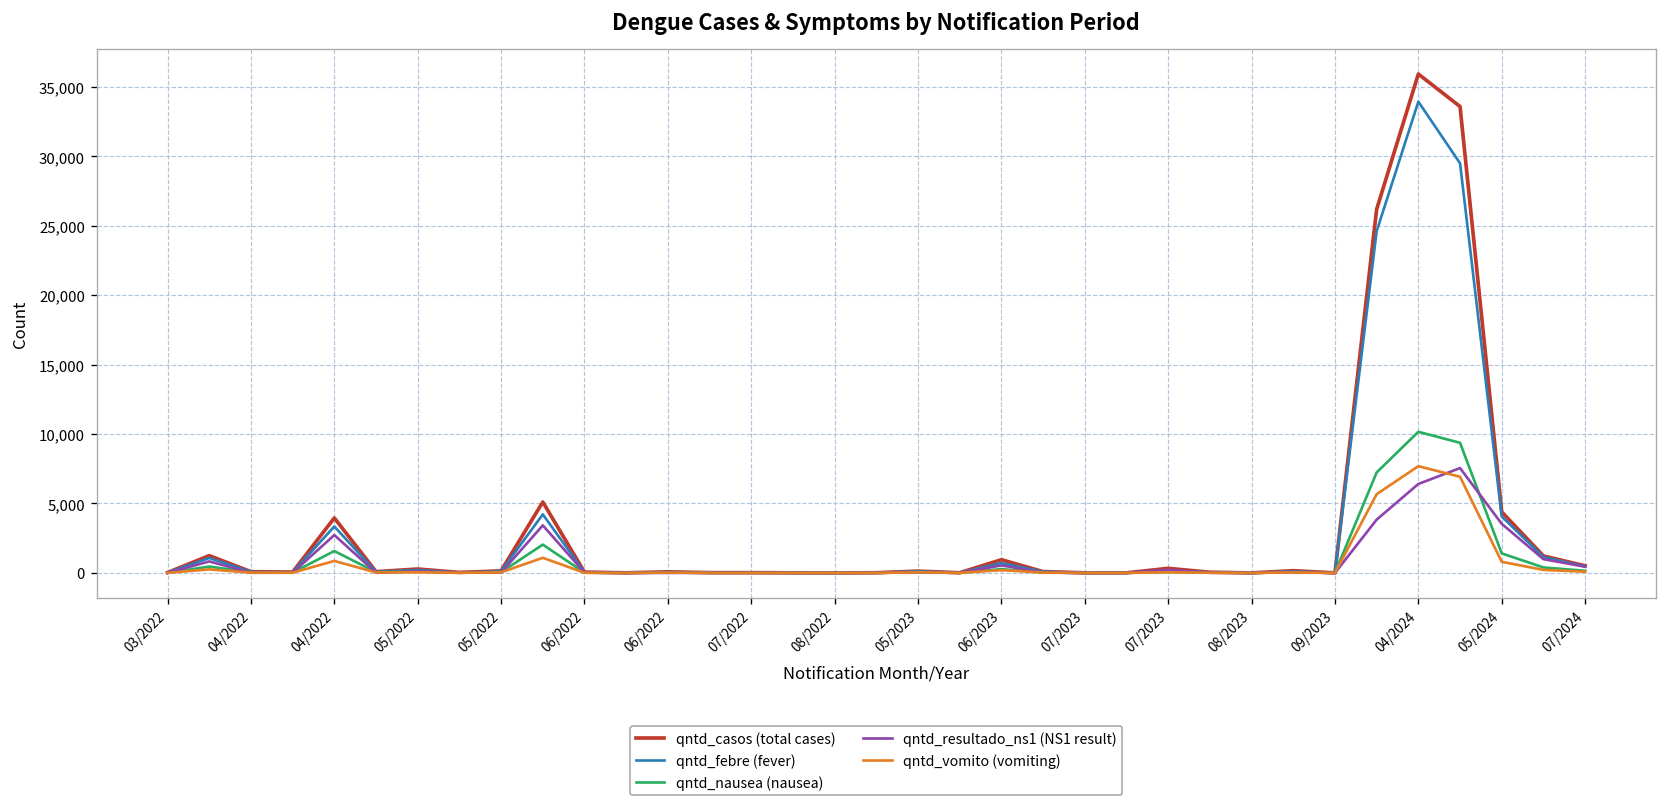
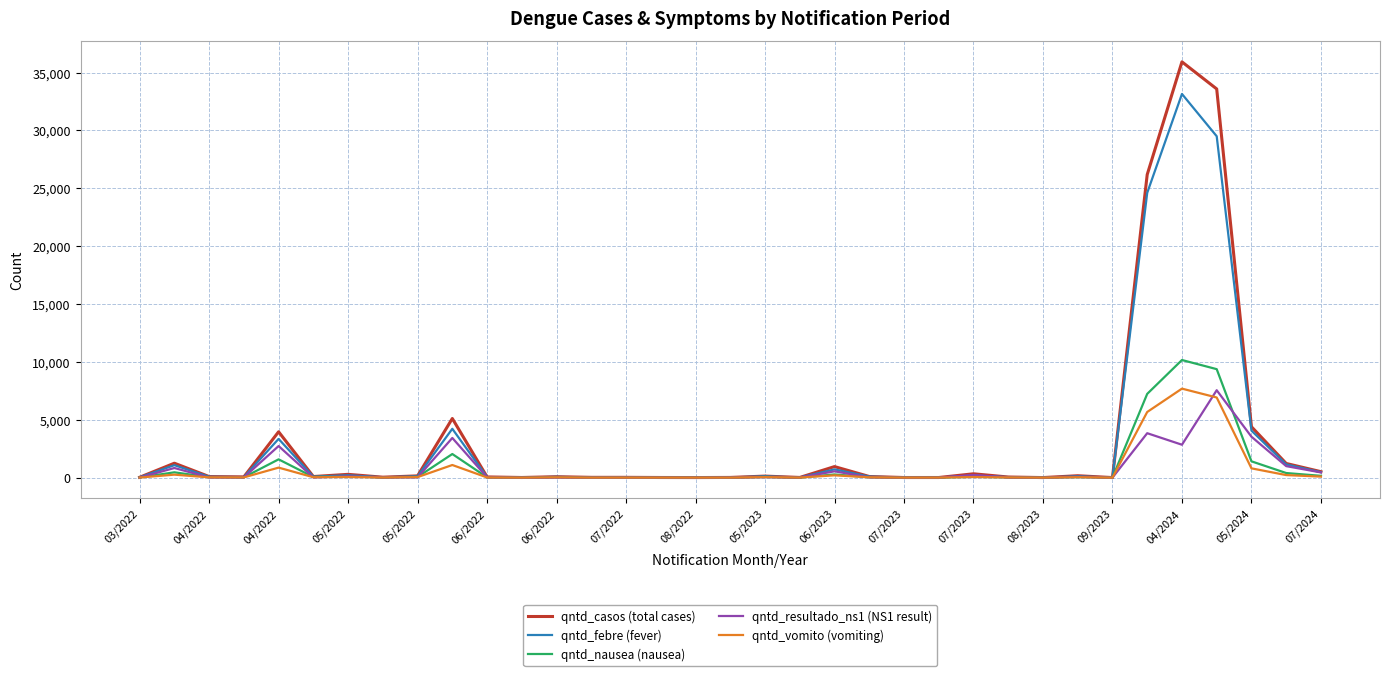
  {
    "qntd_casos (total cases)": {
      "04/2024": "35,900"
    },
    "qntd_febre (fever)": {
-     "04/2024": "33,900"
+     "04/2024": "33,200"
    },
    "qntd_nausea (nausea)": {
      "04/2024": "10,200"
    },
    "qntd_resultado_ns1 (NS1 result)": {
-     "04/2024": "6,400"
+     "04/2024": "2,800"
    },
    "qntd_vomito (vomiting)": {
      "04/2024": "7,700"
    }
  }
